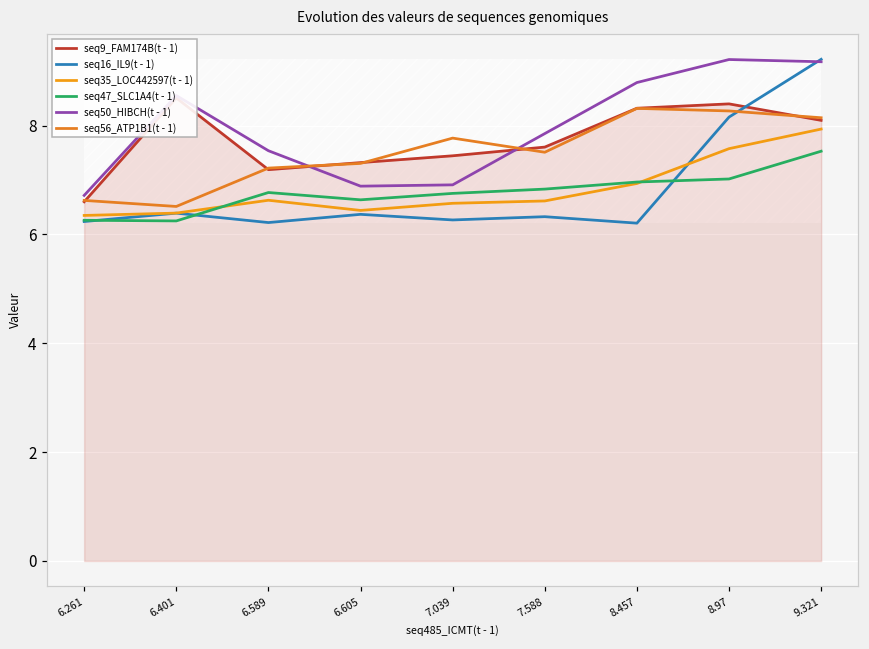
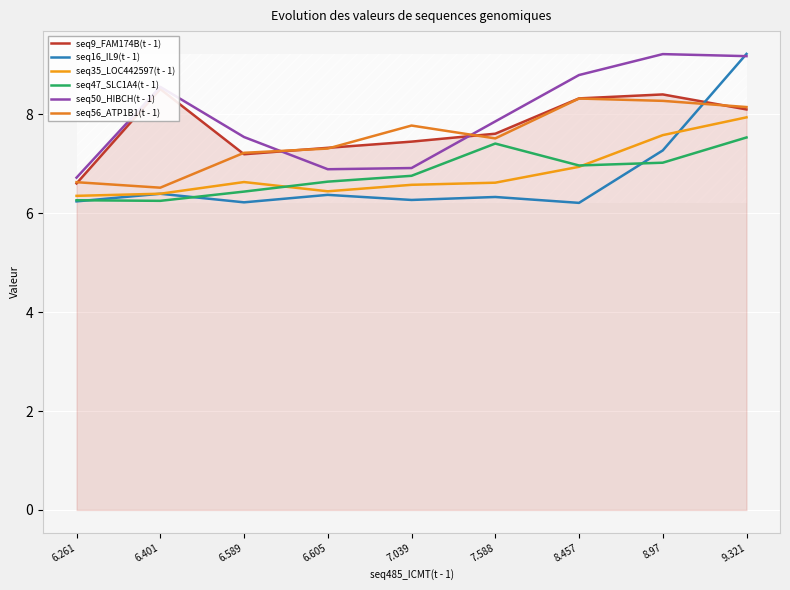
  {
    "seq9_FAM174B(t - 1)": {
      "7.039": 7.4,
      "7.588": 7.6,
      "8.97": 8.4
    },
    "seq16_IL9(t - 1)": {
      "6.589": 6.2,
      "6.605": 6.4,
      "7.039": 6.3,
      "7.588": 6.3,
      "8.457": 6.2,
-     "8.97": 8.2
+     "8.97": 7.3
    },
    "seq47_SLC1A4(t - 1)": {
      "6.401": 6.2,
-     "6.589": 6.8,
+     "6.589": 6.4,
      "6.605": 6.6,
      "7.039": 6.8,
-     "7.588": 6.8,
+     "7.588": 7.4,
      "8.97": 7.0,
      "9.321": 7.5
    },
    "seq50_HIBCH(t - 1)": {
      "6.261": 6.7,
      "6.589": 7.5,
      "6.605": 6.9,
      "7.039": 6.9,
      "7.588": 7.9,
      "8.457": 8.8
    }
  }
